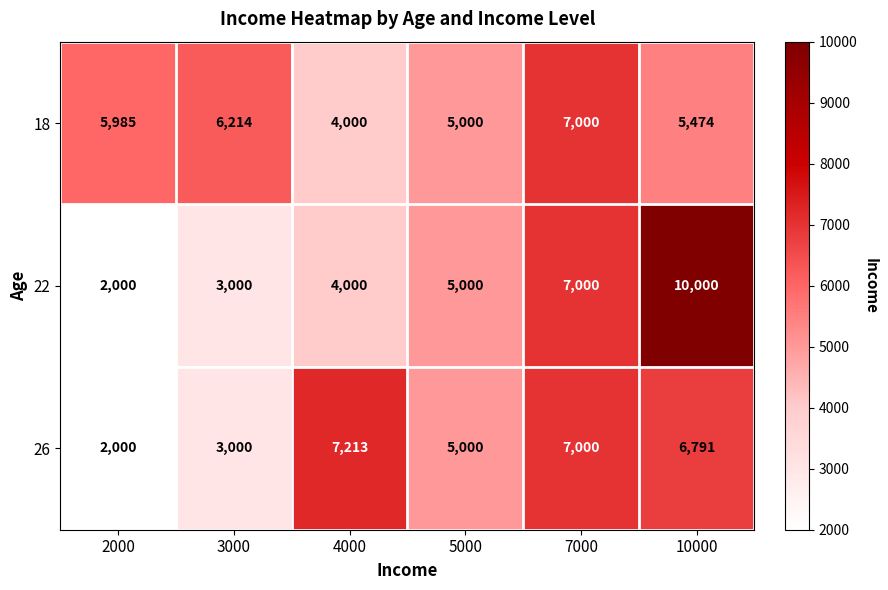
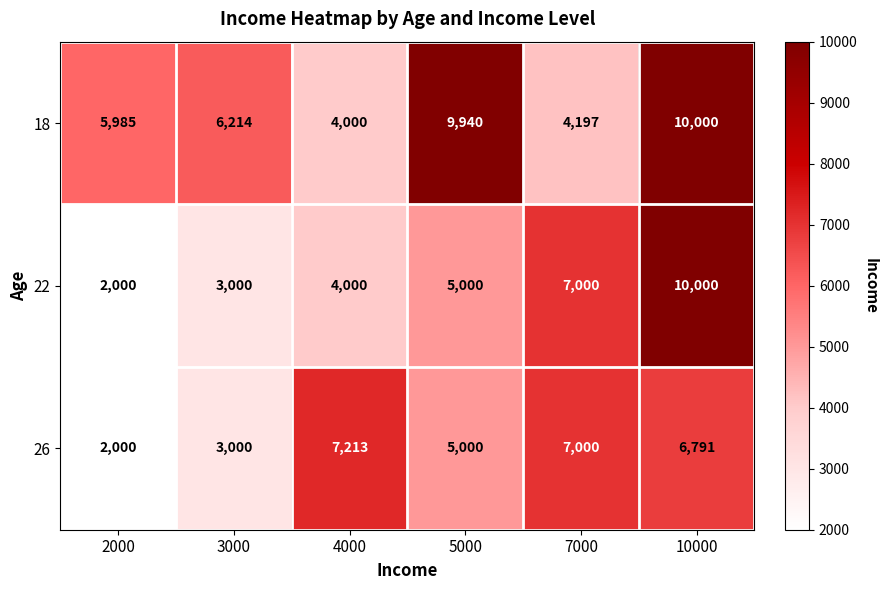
  {
    "18": {
      "2000": "5,985",
      "3000": "6,214",
      "4000": "4,000",
-     "5000": "5,000",
-     "7000": "7,000",
-     "10000": "5,474"
+     "5000": "9,940",
+     "7000": "4,197",
+     "10000": "10,000"
    },
    "22": {
      "2000": "2,000",
      "3000": "3,000",
      "4000": "4,000",
      "5000": "5,000",
      "7000": "7,000",
      "10000": "10,000"
    },
    "26": {
      "2000": "2,000",
      "3000": "3,000",
      "4000": "7,213",
      "5000": "5,000",
      "7000": "7,000",
      "10000": "6,791"
    }
  }
